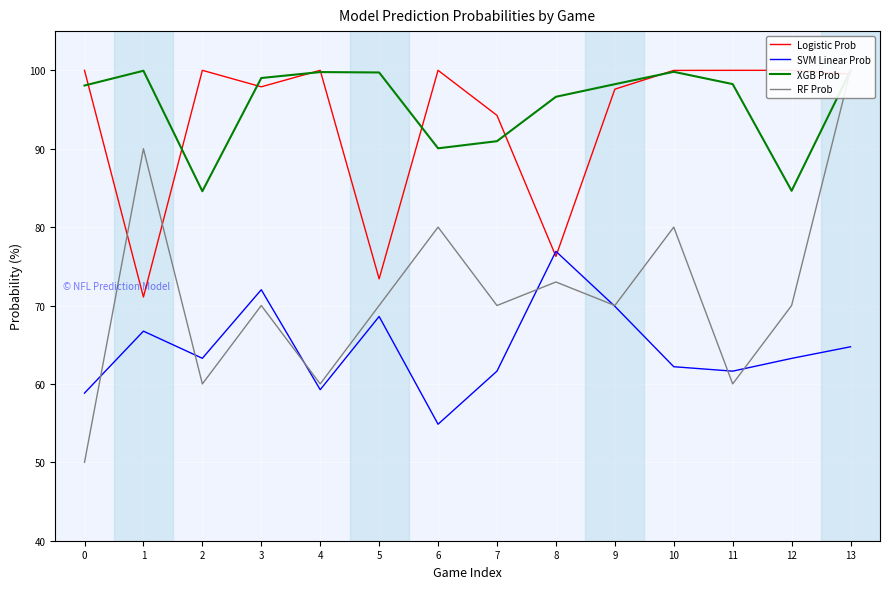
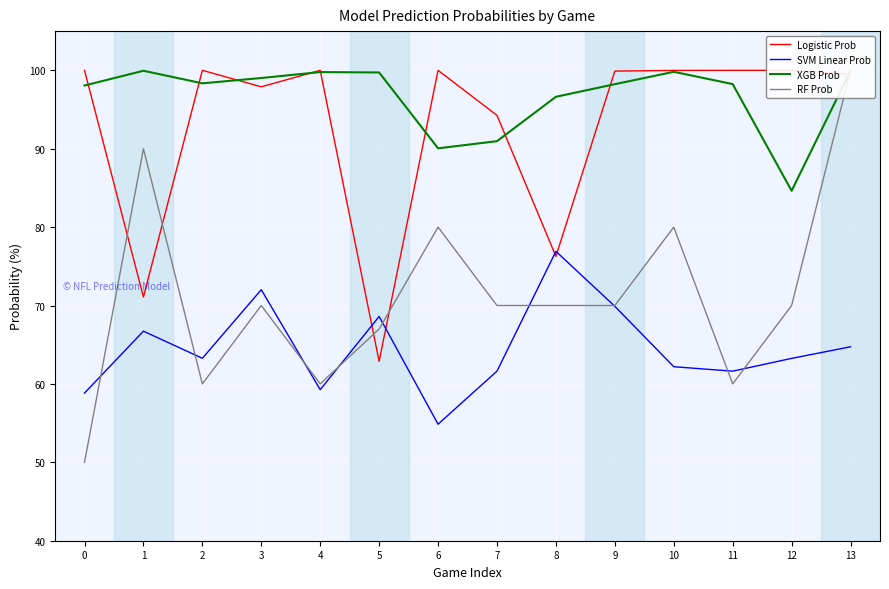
  {
    "Logistic Prob": {
      "0": 100,
      "1": 71,
      "2": 100,
      "3": 98,
-     "5": 73,
+     "5": 63,
      "6": 100,
      "7": 94,
      "8": 76,
-     "9": 98,
+     "9": 100,
      "11": 100
    },
    "SVM Linear Prob": {
      "0": 59,
      "1": 67,
      "2": 63,
      "3": 72,
      "4": 59,
      "5": 69,
      "6": 55,
      "7": 62,
      "8": 77,
      "10": 62,
      "11": 62,
      "12": 63,
      "13": 65
    },
    "XGB Prob": {
      "0": 98,
      "1": 100,
-     "2": 85,
+     "2": 98,
      "3": 99,
      "5": 100,
      "6": 90,
      "7": 91,
      "8": 97,
      "9": 98,
      "11": 98,
      "12": 85
    },
    "RF Prob": {
      "0": 50,
      "1": 90,
      "2": 60,
      "3": 70,
      "4": 60,
-     "5": 70,
+     "5": 67,
      "6": 80,
      "7": 70,
-     "8": 73,
+     "8": 70,
      "10": 80,
      "11": 60,
      "12": 70
    }
  }
